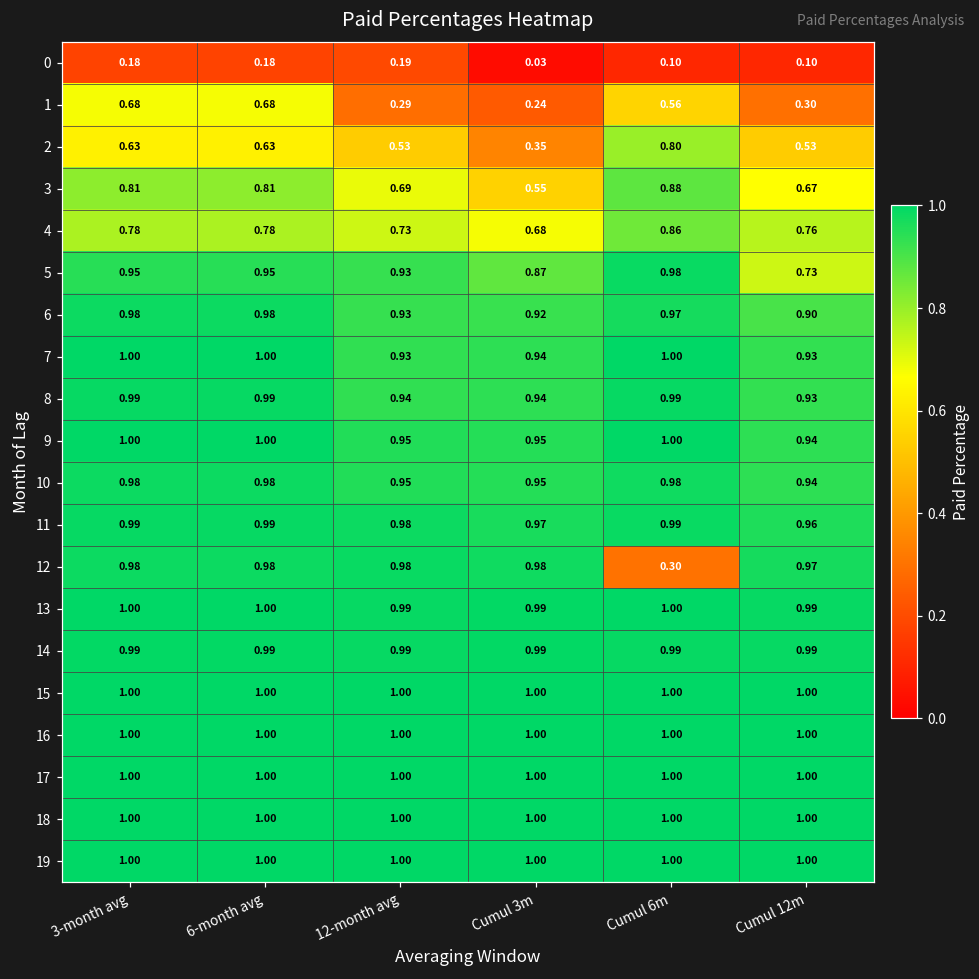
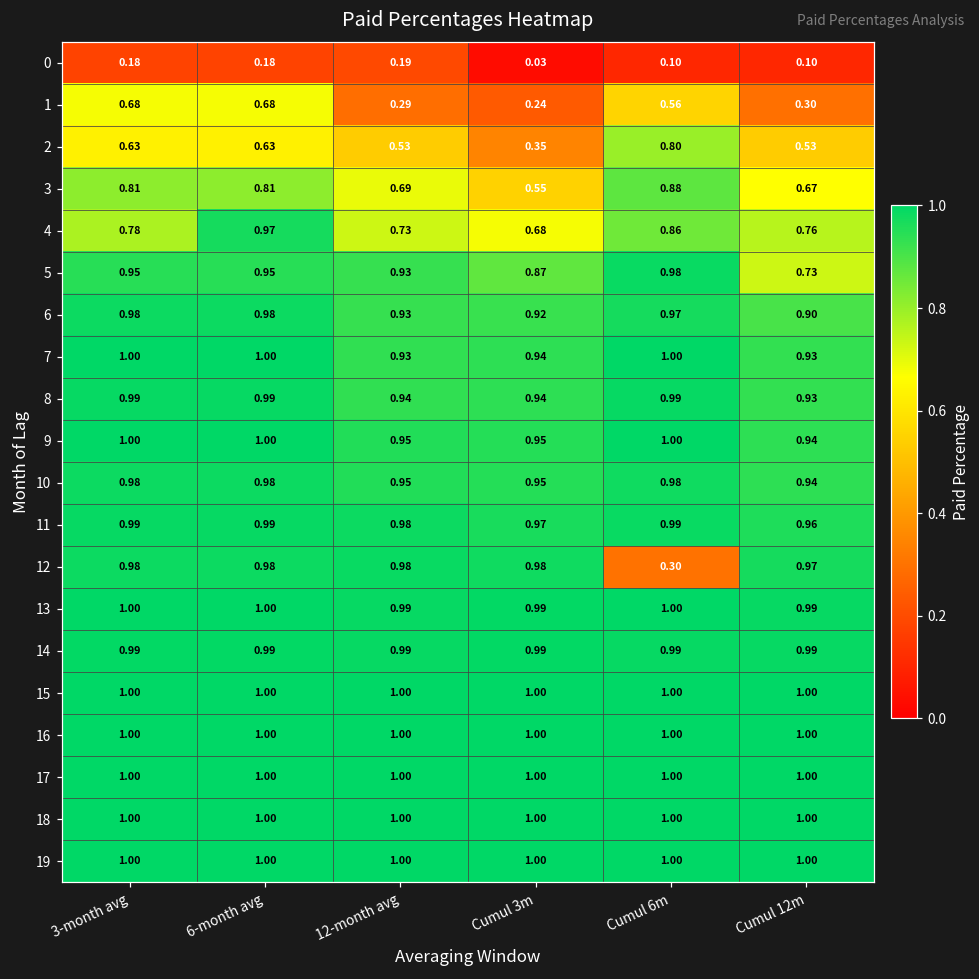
  {
    "0": {
      "3-month avg": 0.18,
      "6-month avg": 0.18,
      "12-month avg": 0.19,
      "Cumul 3m": 0.03,
      "Cumul 6m": 0.10,
      "Cumul 12m": 0.10
    },
    "1": {
      "3-month avg": 0.68,
      "6-month avg": 0.68,
      "12-month avg": 0.29,
      "Cumul 3m": 0.24,
      "Cumul 6m": 0.56,
      "Cumul 12m": 0.30
    },
    "2": {
      "3-month avg": 0.63,
      "6-month avg": 0.63,
      "12-month avg": 0.53,
      "Cumul 3m": 0.35,
      "Cumul 6m": 0.80,
      "Cumul 12m": 0.53
    },
    "3": {
      "3-month avg": 0.81,
      "6-month avg": 0.81,
      "12-month avg": 0.69,
      "Cumul 3m": 0.55,
      "Cumul 6m": 0.88,
      "Cumul 12m": 0.67
    },
    "4": {
      "3-month avg": 0.78,
-     "6-month avg": 0.78,
+     "6-month avg": 0.97,
      "12-month avg": 0.73,
      "Cumul 3m": 0.68,
      "Cumul 6m": 0.86,
      "Cumul 12m": 0.76
    },
    "5": {
      "3-month avg": 0.95,
      "6-month avg": 0.95,
      "12-month avg": 0.93,
      "Cumul 3m": 0.87,
      "Cumul 6m": 0.98,
      "Cumul 12m": 0.73
    },
    "6": {
      "3-month avg": 0.98,
      "6-month avg": 0.98,
      "12-month avg": 0.93,
      "Cumul 3m": 0.92,
      "Cumul 6m": 0.97,
      "Cumul 12m": 0.90
    },
    "7": {
      "3-month avg": 1.00,
      "6-month avg": 1.00,
      "12-month avg": 0.93,
      "Cumul 3m": 0.94,
      "Cumul 6m": 1.00,
      "Cumul 12m": 0.93
    },
    "8": {
      "3-month avg": 0.99,
      "6-month avg": 0.99,
      "12-month avg": 0.94,
      "Cumul 3m": 0.94,
      "Cumul 6m": 0.99,
      "Cumul 12m": 0.93
    },
    "9": {
      "3-month avg": 1.00,
      "6-month avg": 1.00,
      "12-month avg": 0.95,
      "Cumul 3m": 0.95,
      "Cumul 6m": 1.00,
      "Cumul 12m": 0.94
    },
    "10": {
      "3-month avg": 0.98,
      "6-month avg": 0.98,
      "12-month avg": 0.95,
      "Cumul 3m": 0.95,
      "Cumul 6m": 0.98,
      "Cumul 12m": 0.94
    },
    "11": {
      "3-month avg": 0.99,
      "6-month avg": 0.99,
      "12-month avg": 0.98,
      "Cumul 3m": 0.97,
      "Cumul 6m": 0.99,
      "Cumul 12m": 0.96
    },
    "12": {
      "3-month avg": 0.98,
      "6-month avg": 0.98,
      "12-month avg": 0.98,
      "Cumul 3m": 0.98,
      "Cumul 6m": 0.30,
      "Cumul 12m": 0.97
    },
    "13": {
      "3-month avg": 1.00,
      "6-month avg": 1.00,
      "12-month avg": 0.99,
      "Cumul 3m": 0.99,
      "Cumul 6m": 1.00,
      "Cumul 12m": 0.99
    },
    "14": {
      "3-month avg": 0.99,
      "6-month avg": 0.99,
      "12-month avg": 0.99,
      "Cumul 3m": 0.99,
      "Cumul 6m": 0.99,
      "Cumul 12m": 0.99
    },
    "15": {
      "3-month avg": 1.00,
      "6-month avg": 1.00,
      "12-month avg": 1.00,
      "Cumul 3m": 1.00,
      "Cumul 6m": 1.00,
      "Cumul 12m": 1.00
    },
    "16": {
      "3-month avg": 1.00,
      "6-month avg": 1.00,
      "12-month avg": 1.00,
      "Cumul 3m": 1.00,
      "Cumul 6m": 1.00,
      "Cumul 12m": 1.00
    },
    "17": {
      "3-month avg": 1.00,
      "6-month avg": 1.00,
      "12-month avg": 1.00,
      "Cumul 3m": 1.00,
      "Cumul 6m": 1.00,
      "Cumul 12m": 1.00
    },
    "18": {
      "3-month avg": 1.00,
      "6-month avg": 1.00,
      "12-month avg": 1.00,
      "Cumul 3m": 1.00,
      "Cumul 6m": 1.00,
      "Cumul 12m": 1.00
    },
    "19": {
      "3-month avg": 1.00,
      "6-month avg": 1.00,
      "12-month avg": 1.00,
      "Cumul 3m": 1.00,
      "Cumul 6m": 1.00,
      "Cumul 12m": 1.00
    }
  }
